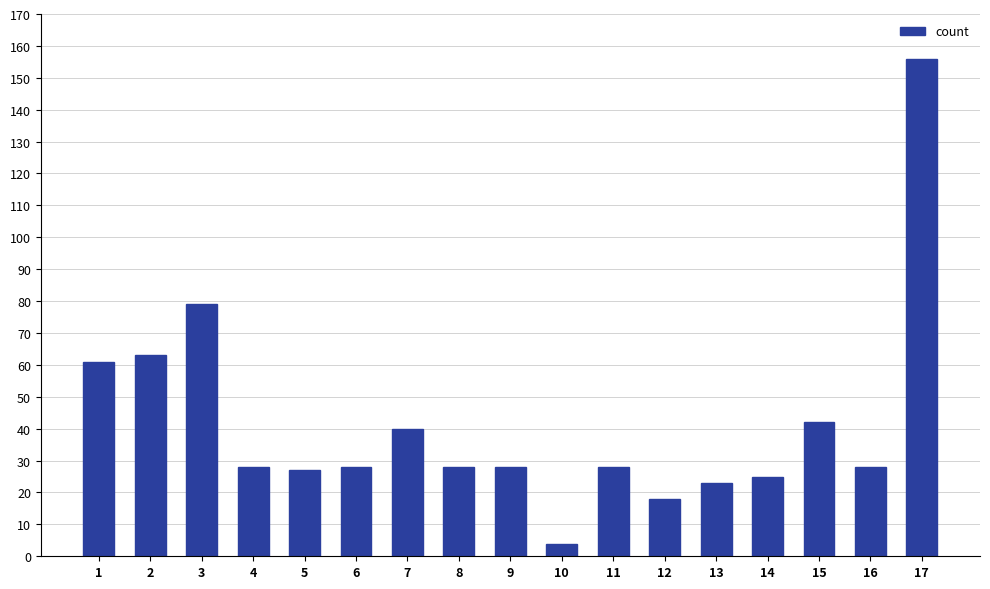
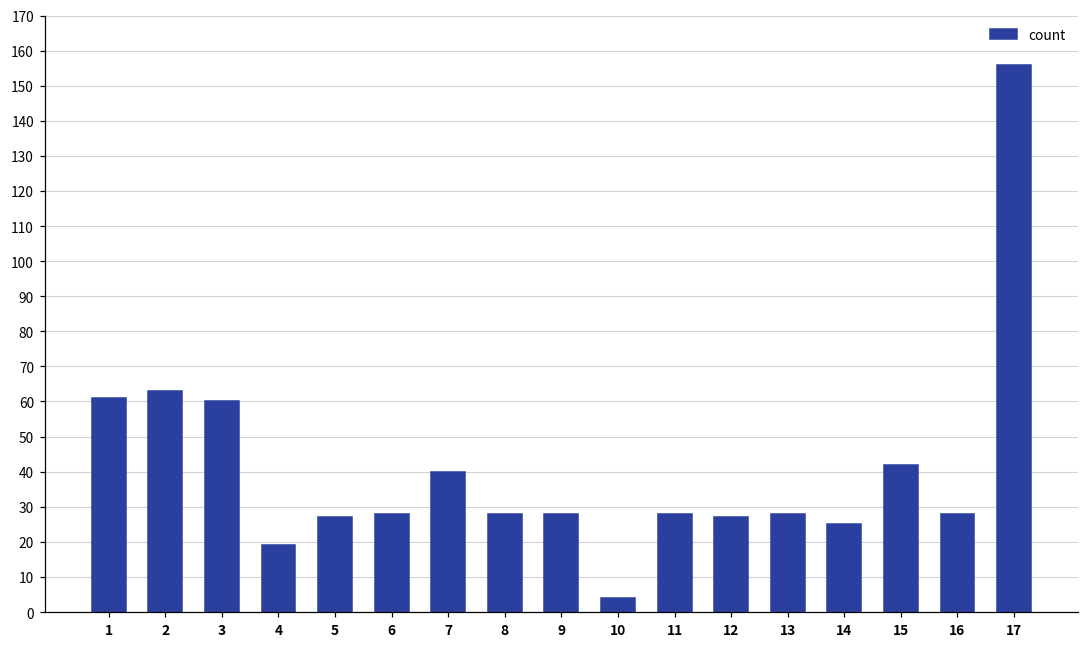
  {
    "1": 61,
    "2": 63,
-   "3": 79,
-   "4": 28,
+   "3": 60,
+   "4": 19,
    "5": 27,
    "6": 28,
    "7": 40,
    "8": 28,
    "9": 28,
    "10": 4,
    "11": 28,
-   "12": 18,
-   "13": 23,
+   "12": 27,
+   "13": 28,
    "14": 25,
    "15": 42,
    "16": 28,
    "17": 156
  }
